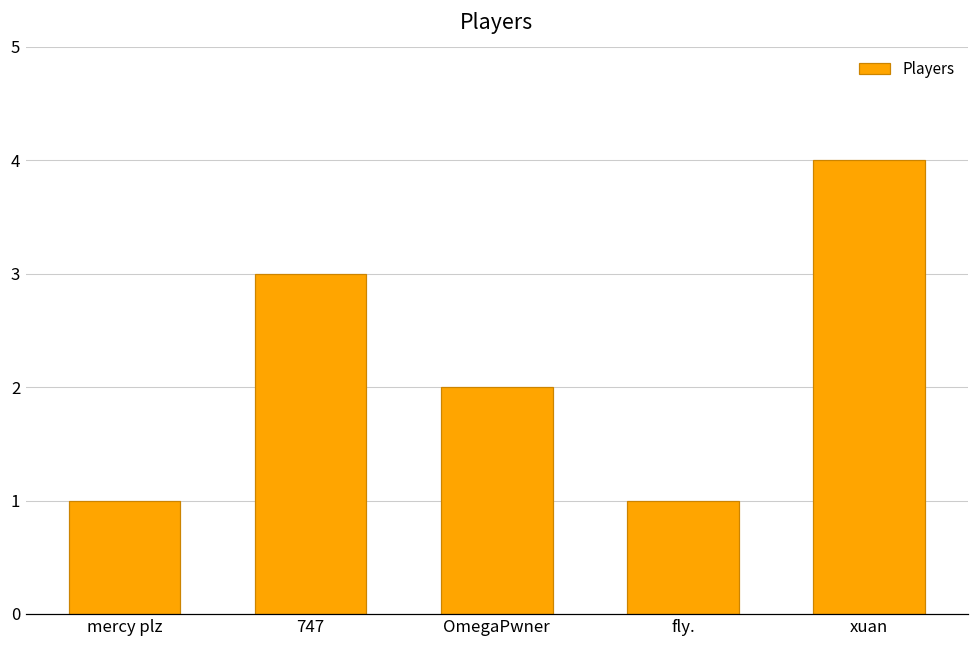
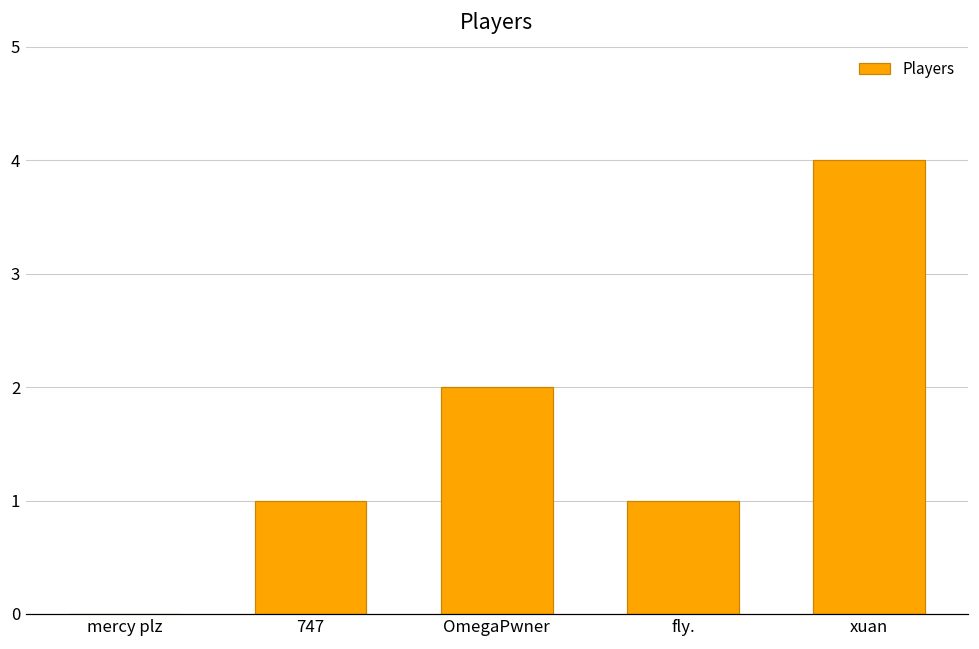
  {
-   "mercy plz": 1,
-   "747": 3,
+   "mercy plz": 0,
+   "747": 1,
    "OmegaPwner": 2,
    "fly.": 1,
    "xuan": 4
  }
